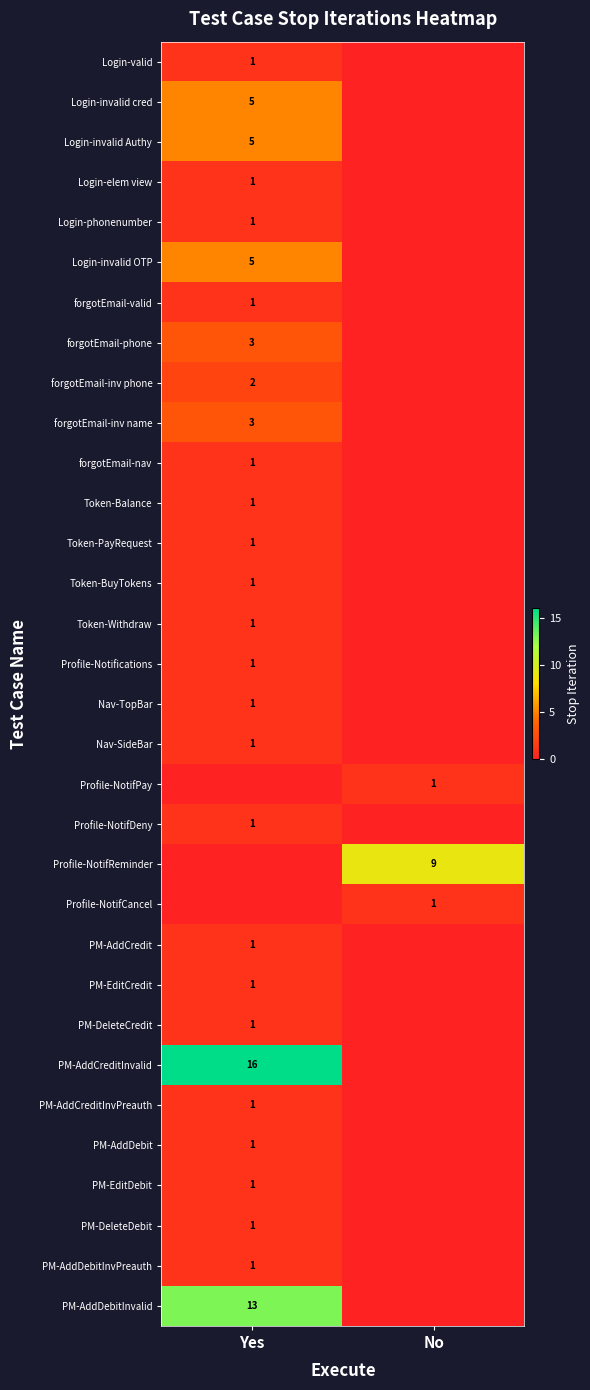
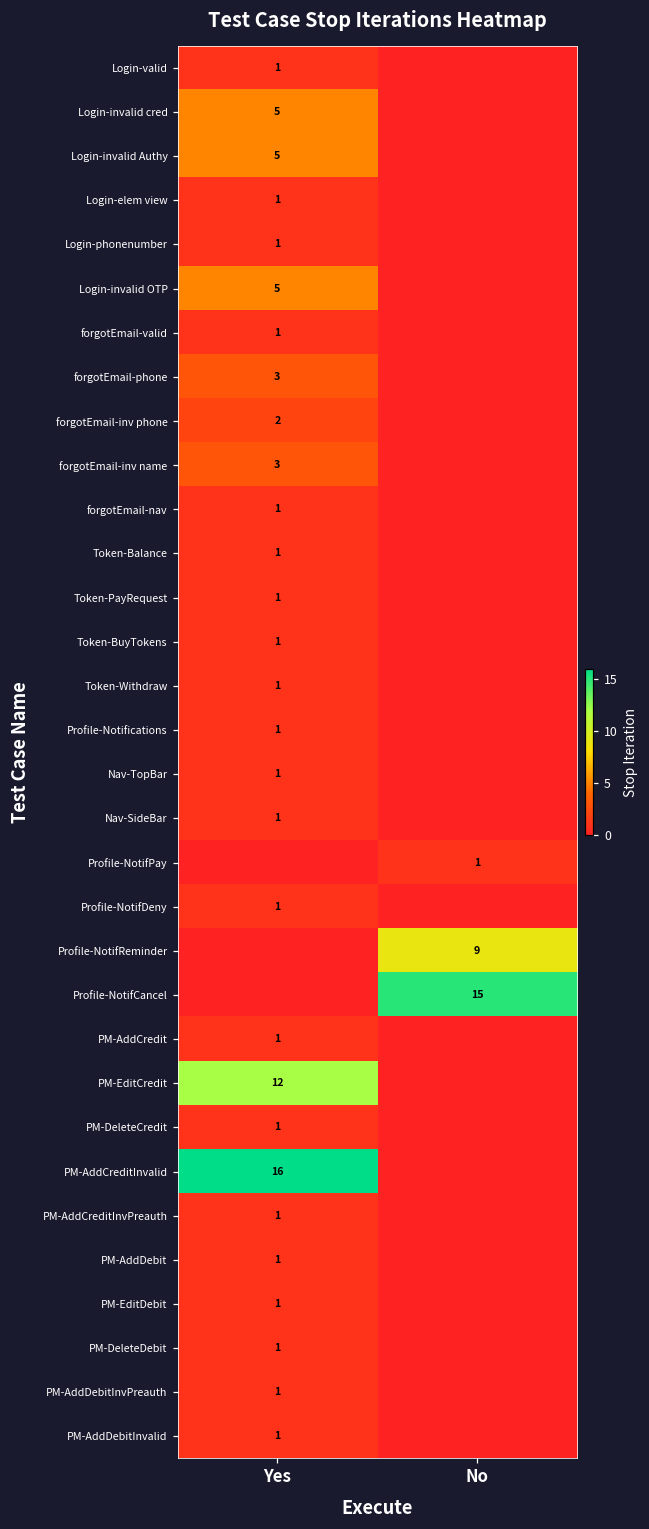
  {
    "Login-valid": {
      "Yes": 1
    },
    "Login-invalid cred": {
      "Yes": 5
    },
    "Login-invalid Authy": {
      "Yes": 5
    },
    "Login-elem view": {
      "Yes": 1
    },
    "Login-phonenumber": {
      "Yes": 1
    },
    "Login-invalid OTP": {
      "Yes": 5
    },
    "forgotEmail-valid": {
      "Yes": 1
    },
    "forgotEmail-phone": {
      "Yes": 3
    },
    "forgotEmail-inv phone": {
      "Yes": 2
    },
    "forgotEmail-inv name": {
      "Yes": 3
    },
    "forgotEmail-nav": {
      "Yes": 1
    },
    "Token-Balance": {
      "Yes": 1
    },
    "Token-PayRequest": {
      "Yes": 1
    },
    "Token-BuyTokens": {
      "Yes": 1
    },
    "Token-Withdraw": {
      "Yes": 1
    },
    "Profile-Notifications": {
      "Yes": 1
    },
    "Nav-TopBar": {
      "Yes": 1
    },
    "Nav-SideBar": {
      "Yes": 1
    },
    "Profile-NotifPay": {
      "No": 1
    },
    "Profile-NotifDeny": {
      "Yes": 1
    },
    "Profile-NotifReminder": {
      "No": 9
    },
    "Profile-NotifCancel": {
-     "No": 1
+     "No": 15
    },
    "PM-AddCredit": {
      "Yes": 1
    },
    "PM-EditCredit": {
-     "Yes": 1
+     "Yes": 12
    },
    "PM-DeleteCredit": {
      "Yes": 1
    },
    "PM-AddCreditInvalid": {
      "Yes": 16
    },
    "PM-AddCreditInvPreauth": {
      "Yes": 1
    },
    "PM-AddDebit": {
      "Yes": 1
    },
    "PM-EditDebit": {
      "Yes": 1
    },
    "PM-DeleteDebit": {
      "Yes": 1
    },
    "PM-AddDebitInvPreauth": {
      "Yes": 1
    },
    "PM-AddDebitInvalid": {
-     "Yes": 13
+     "Yes": 1
    }
  }
